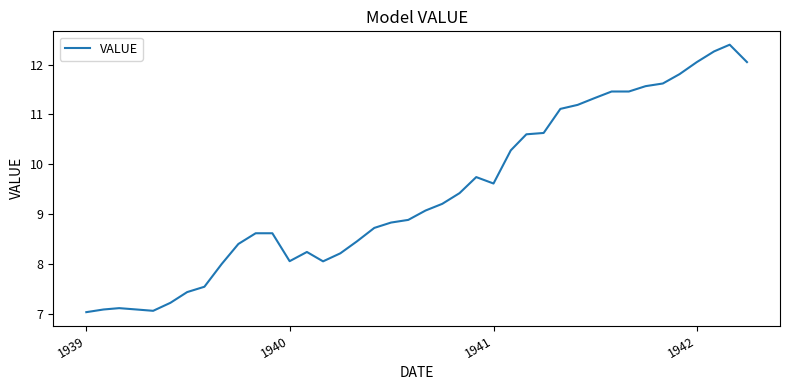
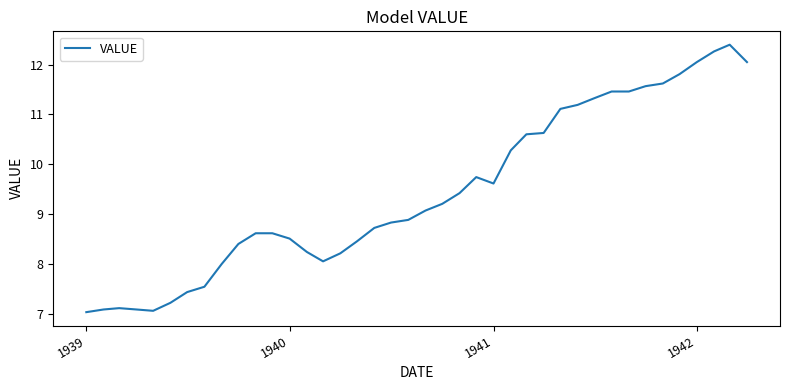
  {
    "1939": 7.0,
-   "1940": 8.1,
+   "1940": 8.5,
    "1941": 9.6,
    "1942": 12.0
  }
